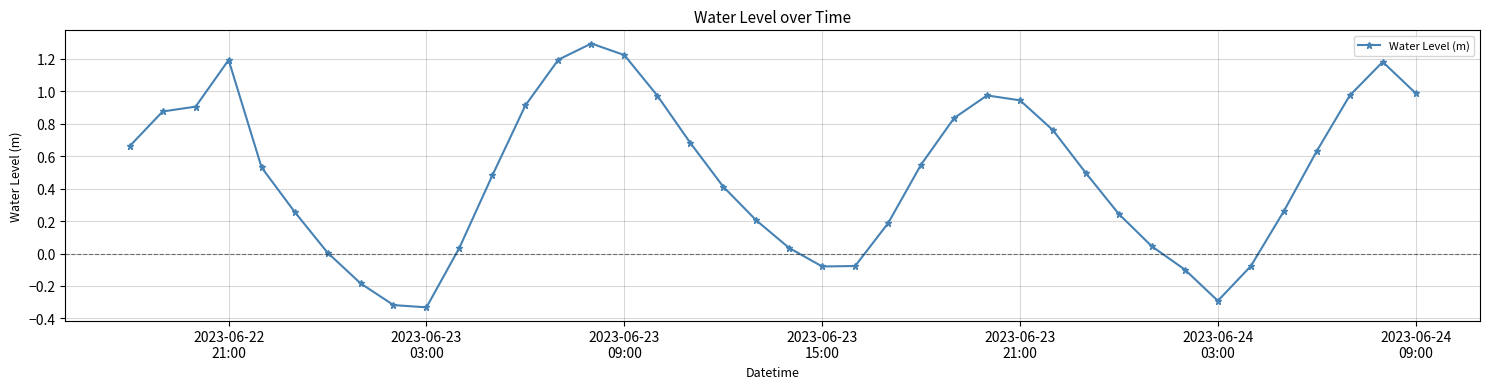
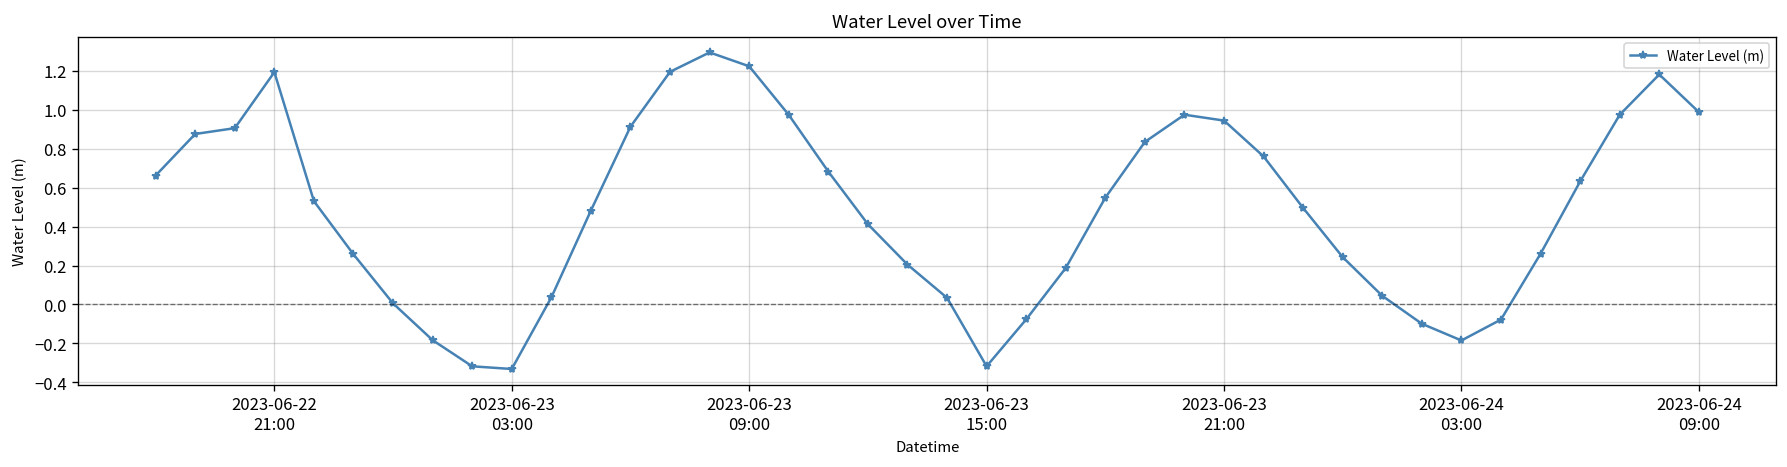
  {
    "2023-06-22 21:00": 1.19,
    "2023-06-23 03:00": -0.33,
    "2023-06-23 09:00": 1.22,
-   "2023-06-23 15:00": -0.08,
+   "2023-06-23 15:00": -0.32,
    "2023-06-23 21:00": 0.94,
-   "2023-06-24 03:00": -0.29,
+   "2023-06-24 03:00": -0.19,
    "2023-06-24 09:00": 0.99
  }
